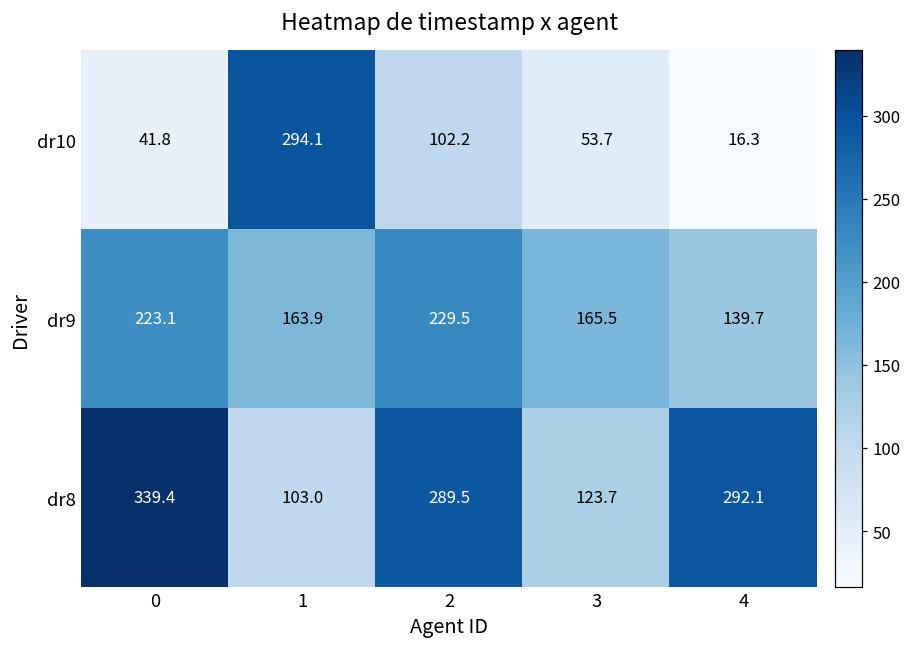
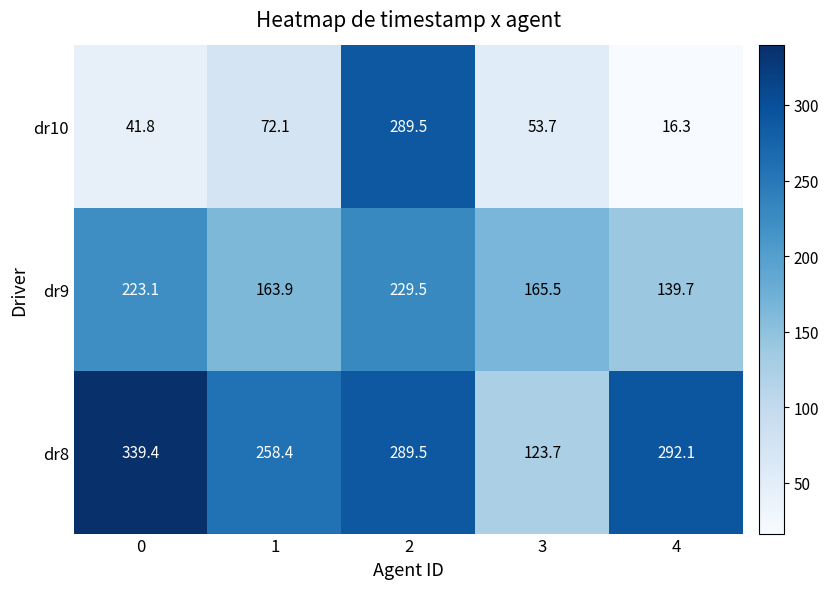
  {
    "dr10": {
      "0": 41.8,
-     "1": 294.1,
-     "2": 102.2,
+     "1": 72.1,
+     "2": 289.5,
      "3": 53.7,
      "4": 16.3
    },
    "dr9": {
      "0": 223.1,
      "1": 163.9,
      "2": 229.5,
      "3": 165.5,
      "4": 139.7
    },
    "dr8": {
      "0": 339.4,
-     "1": 103.0,
+     "1": 258.4,
      "2": 289.5,
      "3": 123.7,
      "4": 292.1
    }
  }
